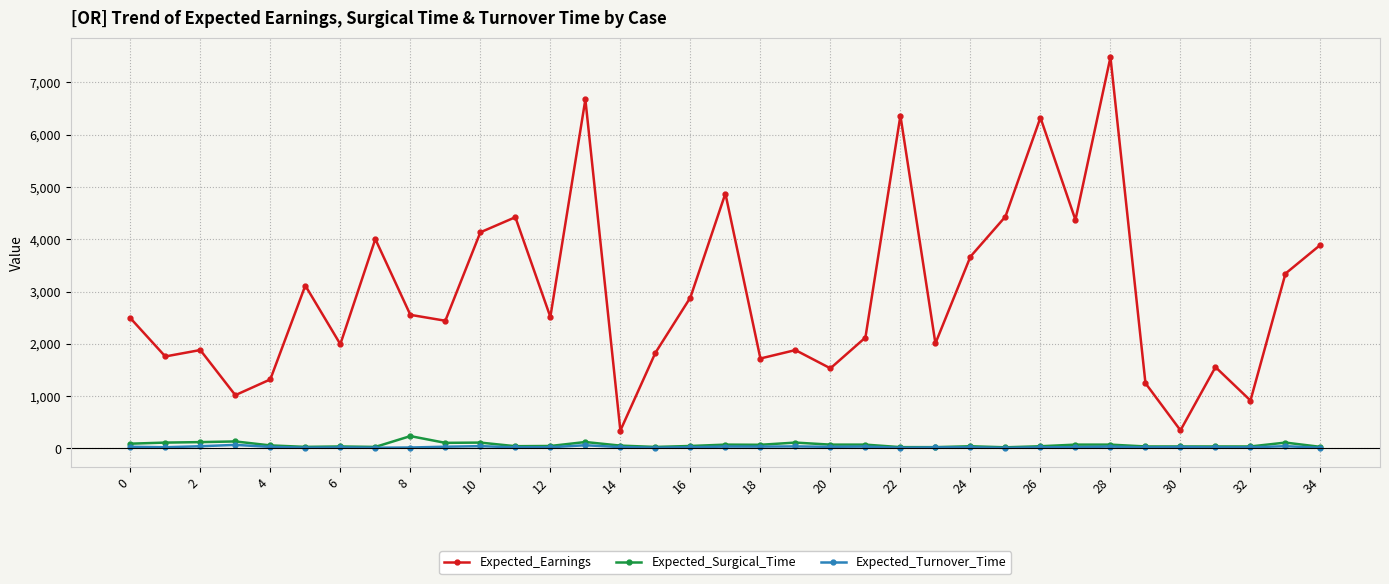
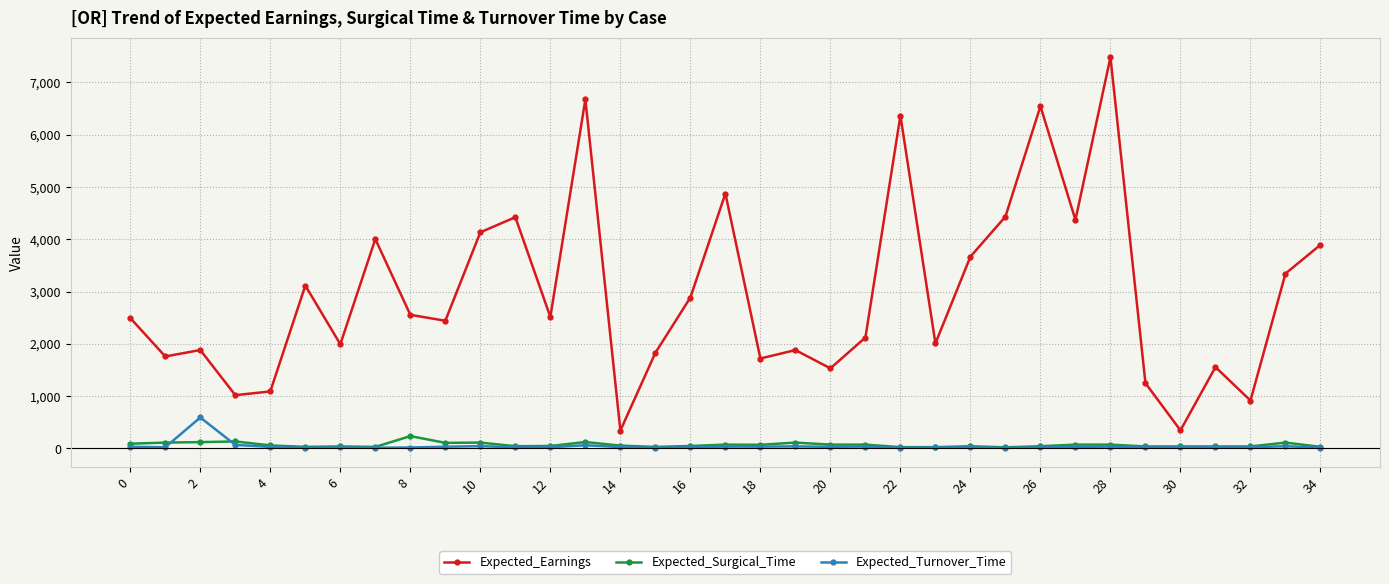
  {
    "Expected_Earnings": {
      "0": "2,500",
      "2": "1,900",
-     "4": "1,300",
+     "4": "1,100",
      "6": "2,000",
      "8": "2,600",
      "10": "4,100",
      "12": "2,500",
      "14": "300",
      "16": "2,900",
      "18": "1,700",
      "20": "1,500",
      "22": "6,400",
      "24": "3,700",
-     "26": "6,300",
+     "26": "6,500",
      "28": "7,500",
      "30": "300",
      "32": "900",
      "34": "3,900"
    },
    "Expected_Surgical_Time": {
      "0": "100",
      "2": "100",
      "8": "200",
      "10": "100"
    },
    "Expected_Turnover_Time": {
      "0": "0",
-     "2": "0",
+     "2": "600",
      "8": "0",
      "10": "0"
    }
  }
